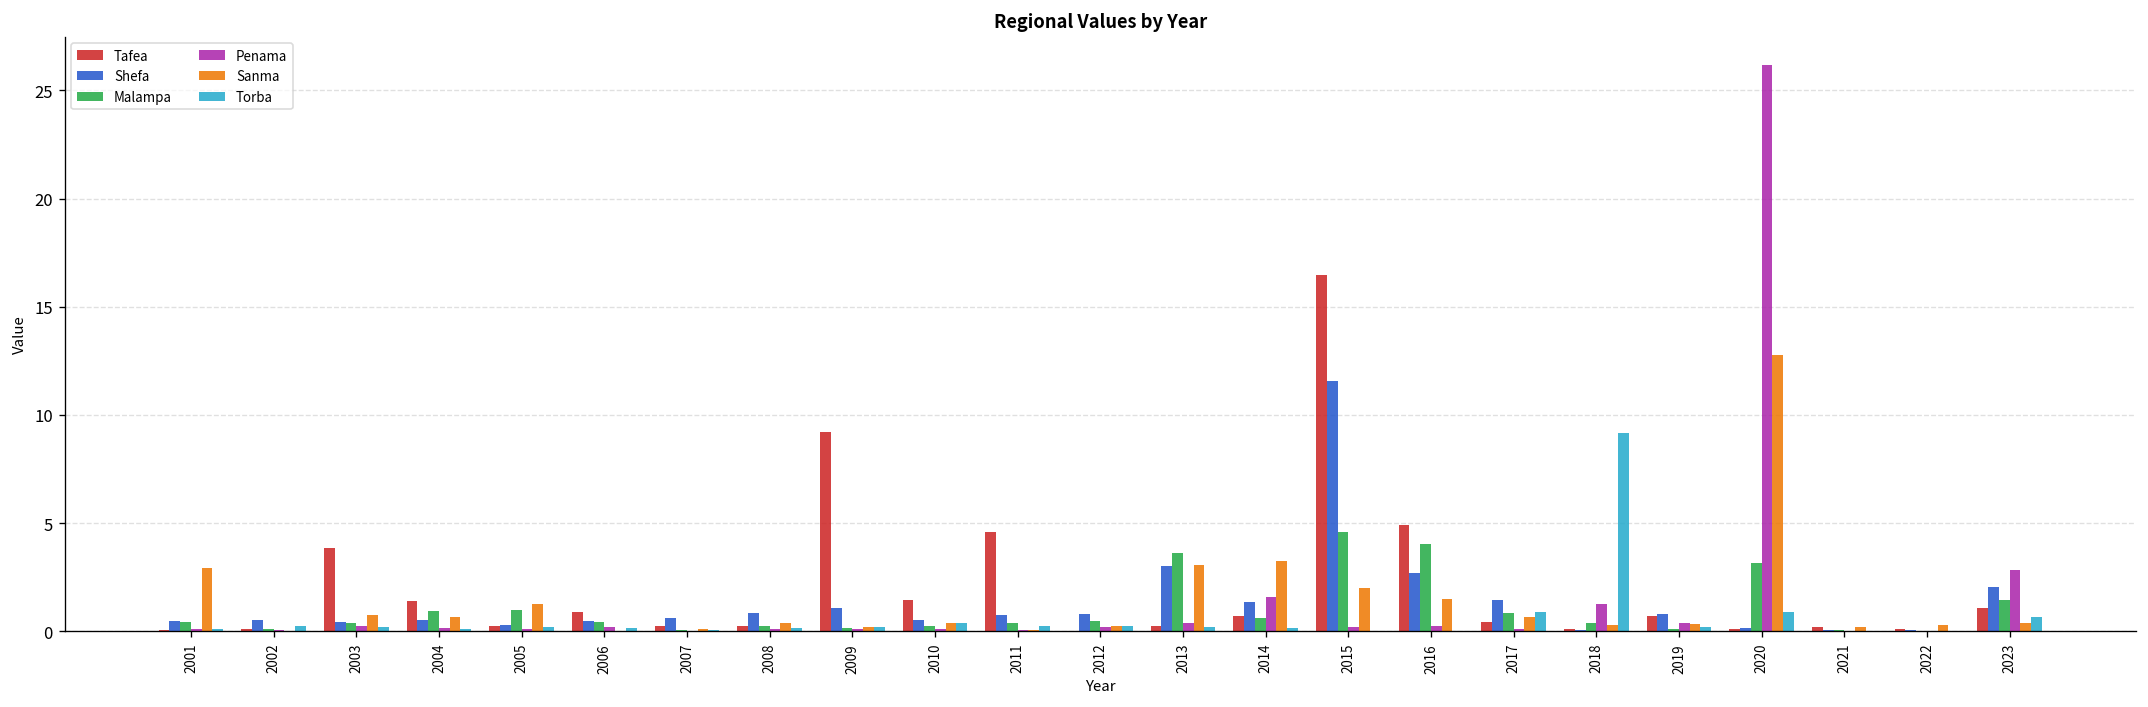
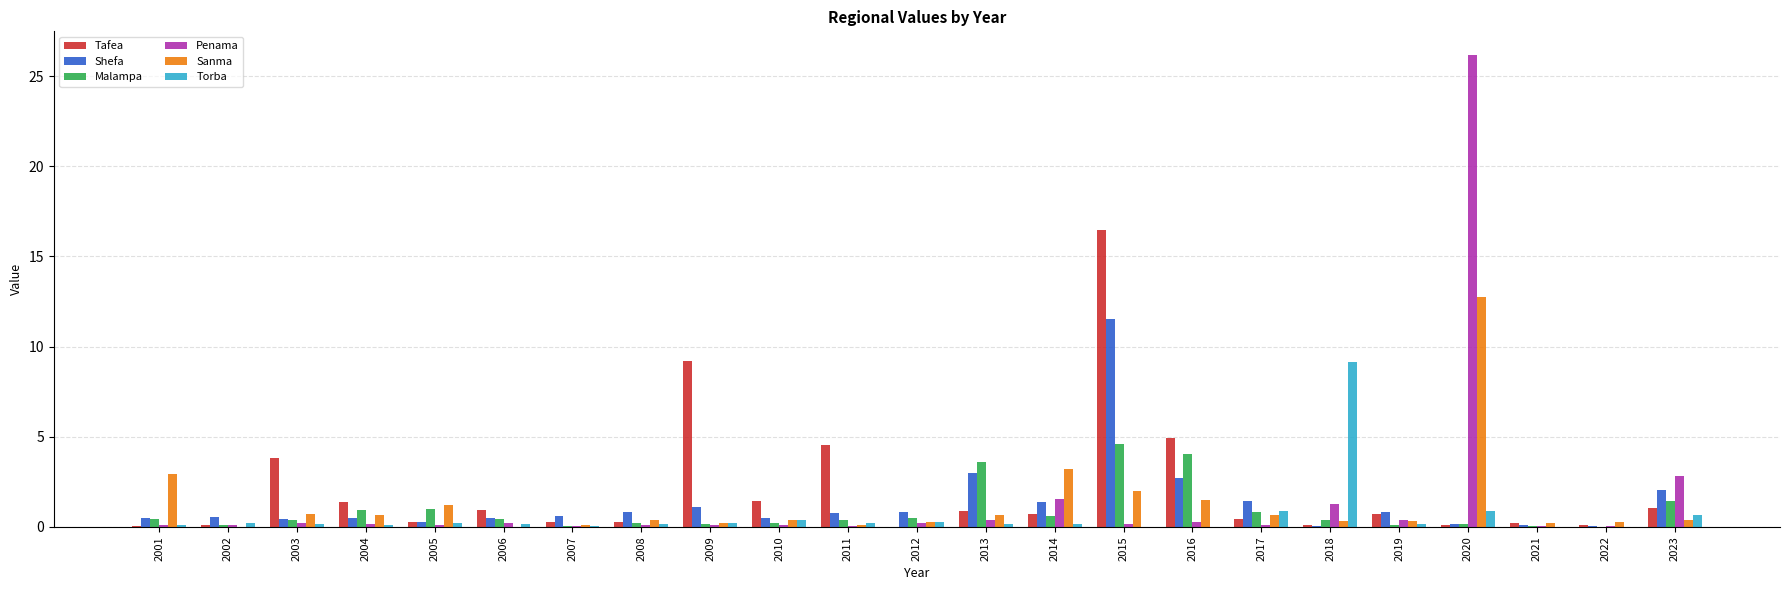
  {
    "Tafea": {
      "2003": 3.8,
      "2004": 1.4,
      "2005": 0.3,
      "2006": 0.9,
      "2007": 0.3,
      "2008": 0.2,
      "2009": 9.2,
      "2010": 1.5,
      "2011": 4.6,
-     "2013": 0.2,
+     "2013": 0.9,
      "2014": 0.7,
      "2015": 16.5,
      "2016": 4.9,
      "2017": 0.4,
      "2019": 0.7,
      "2021": 0.2,
      "2023": 1.1
    },
    "Shefa": {
      "2001": 0.5,
      "2002": 0.5,
      "2003": 0.4,
      "2004": 0.5,
      "2005": 0.3,
      "2006": 0.5,
      "2007": 0.6,
      "2008": 0.8,
      "2009": 1.1,
      "2010": 0.5,
      "2011": 0.8,
      "2012": 0.8,
      "2013": 3.0,
      "2014": 1.4,
      "2015": 11.5,
      "2016": 2.7,
      "2017": 1.4,
      "2019": 0.8,
      "2023": 2.0
    },
    "Malampa": {
      "2001": 0.4,
      "2003": 0.4,
      "2004": 1.0,
      "2005": 1.0,
      "2006": 0.4,
      "2008": 0.2,
      "2009": 0.2,
      "2010": 0.2,
      "2011": 0.4,
      "2012": 0.5,
      "2013": 3.6,
      "2014": 0.6,
      "2015": 4.6,
      "2016": 4.0,
      "2017": 0.9,
      "2018": 0.4,
-     "2020": 3.1,
+     "2020": 0.1,
      "2023": 1.4
    },
    "Penama": {
      "2003": 0.2,
      "2004": 0.1,
      "2006": 0.2,
      "2012": 0.2,
      "2013": 0.4,
      "2014": 1.6,
      "2015": 0.2,
      "2016": 0.2,
      "2018": 1.3,
      "2019": 0.4,
      "2020": 26.2,
      "2023": 2.8
    },
    "Sanma": {
      "2001": 2.9,
      "2003": 0.7,
      "2004": 0.7,
      "2005": 1.2,
      "2008": 0.4,
      "2009": 0.2,
      "2010": 0.4,
      "2012": 0.3,
-     "2013": 3.0,
+     "2013": 0.7,
      "2014": 3.2,
      "2015": 2.0,
      "2016": 1.5,
      "2017": 0.7,
      "2018": 0.3,
      "2019": 0.3,
      "2020": 12.8,
      "2021": 0.2,
      "2022": 0.3,
      "2023": 0.4
    },
    "Torba": {
      "2002": 0.2,
      "2003": 0.2,
      "2005": 0.2,
      "2009": 0.2,
      "2010": 0.4,
      "2011": 0.2,
      "2012": 0.2,
      "2013": 0.2,
      "2014": 0.2,
      "2017": 0.9,
      "2018": 9.1,
      "2019": 0.2,
      "2020": 0.9,
      "2022": 0.0,
      "2023": 0.7
    }
  }
